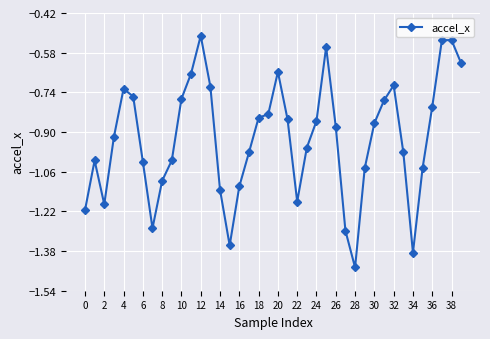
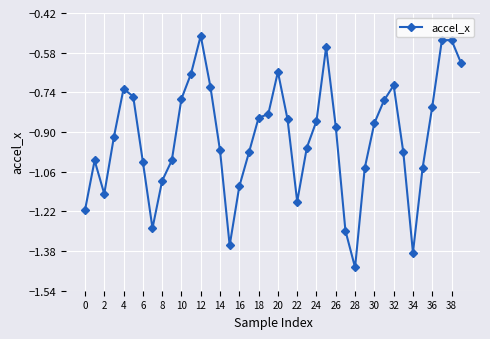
  {
    "0": -1.22,
-   "2": -1.19,
+   "2": -1.15,
    "4": -0.73,
    "6": -1.02,
    "8": -1.10,
    "10": -0.77,
    "12": -0.51,
-   "14": -1.13,
+   "14": -0.97,
    "16": -1.12,
    "18": -0.84,
    "20": -0.66,
    "22": -1.18,
    "24": -0.86,
    "26": -0.88,
    "28": -1.45,
    "30": -0.86,
    "32": -0.71,
    "34": -1.39,
    "36": -0.80,
    "38": -0.53
  }
